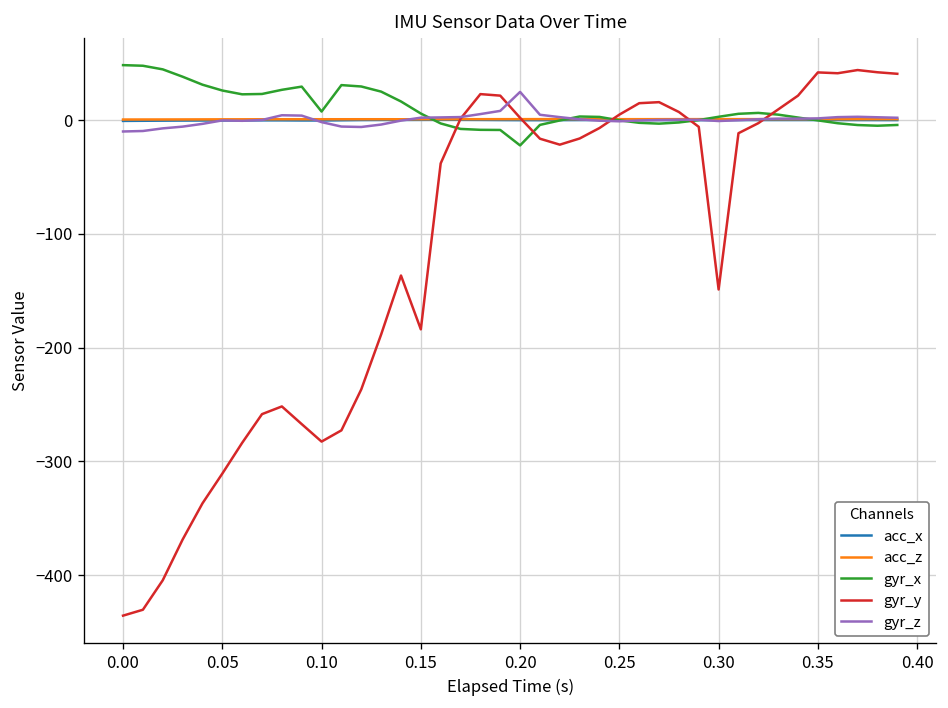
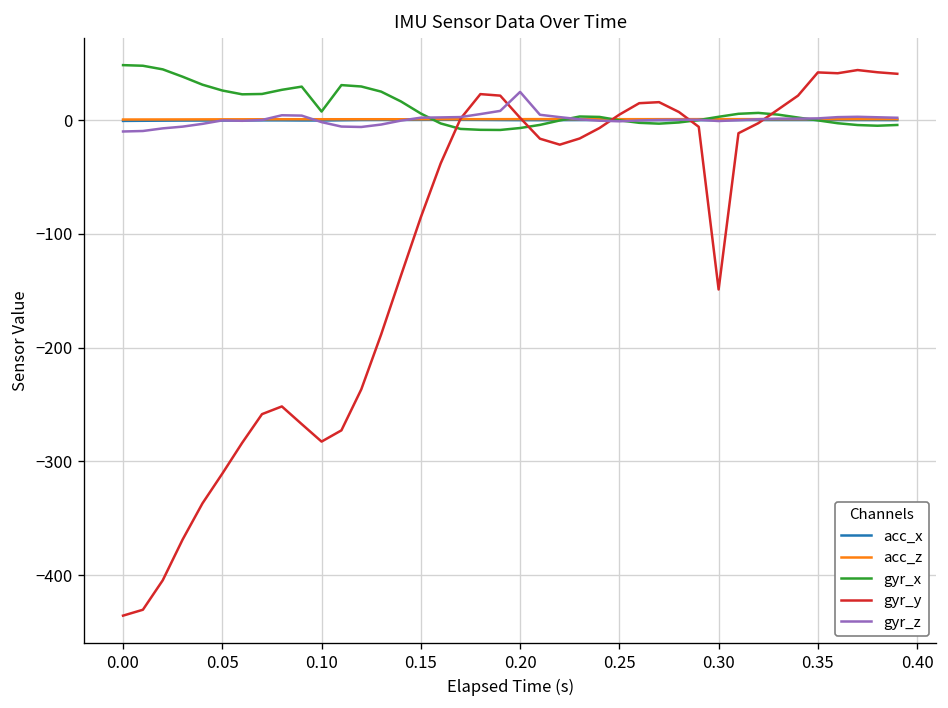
  {
    "gyr_x": {
      "0.00": 50,
      "0.05": 30,
      "0.10": 10,
      "0.15": 10,
-     "0.20": -20
+     "0.20": -10
    },
    "gyr_y": {
      "0.00": -440,
      "0.05": -310,
      "0.10": -280,
-     "0.15": -180,
+     "0.15": -90,
      "0.25": 0,
      "0.30": -150,
      "0.35": 40
    },
    "gyr_z": {
      "0.00": -10,
      "0.20": 20
    }
  }
